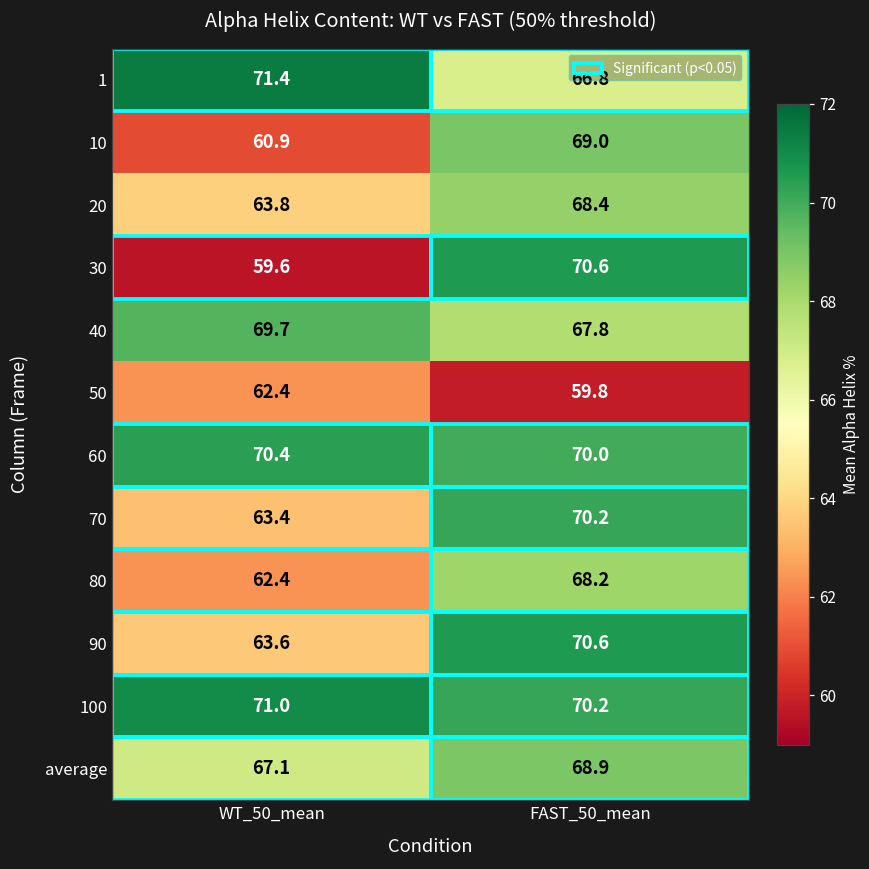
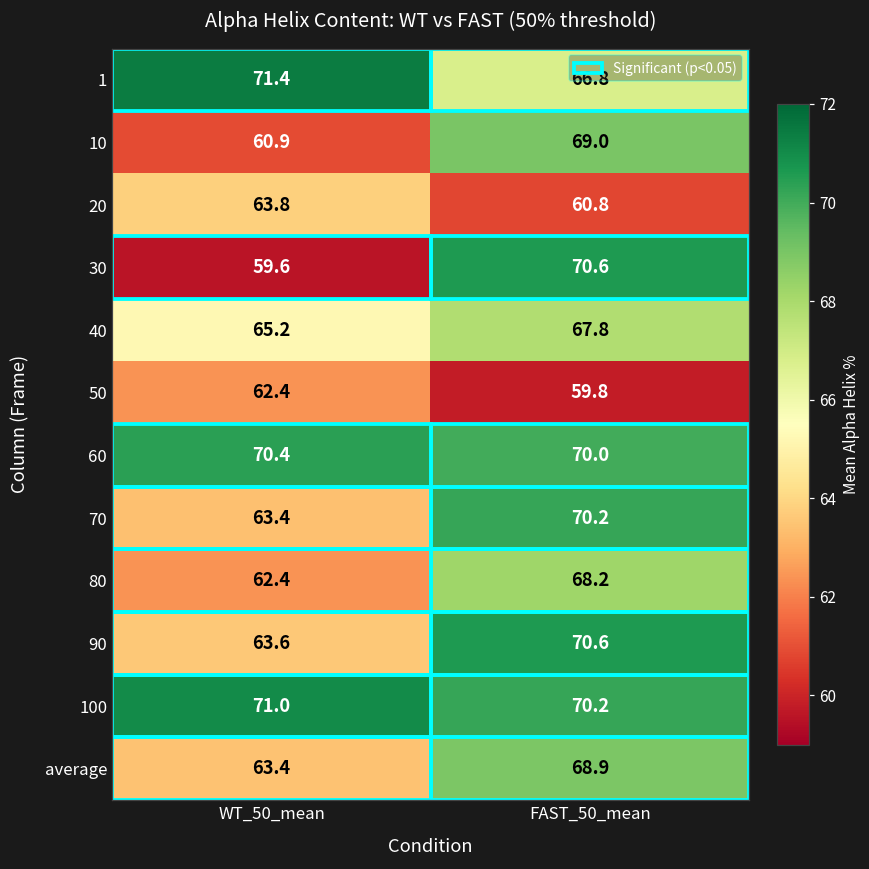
  {
    "1": {
      "WT_50_mean": 71.4
    },
    "10": {
      "WT_50_mean": 60.9,
      "FAST_50_mean": 69.0
    },
    "20": {
      "WT_50_mean": 63.8,
-     "FAST_50_mean": 68.4
+     "FAST_50_mean": 60.8
    },
    "30": {
      "WT_50_mean": 59.6,
      "FAST_50_mean": 70.6
    },
    "40": {
-     "WT_50_mean": 69.7,
+     "WT_50_mean": 65.2,
      "FAST_50_mean": 67.8
    },
    "50": {
      "WT_50_mean": 62.4,
      "FAST_50_mean": 59.8
    },
    "60": {
      "WT_50_mean": 70.4,
      "FAST_50_mean": 70.0
    },
    "70": {
      "WT_50_mean": 63.4,
      "FAST_50_mean": 70.2
    },
    "80": {
      "WT_50_mean": 62.4,
      "FAST_50_mean": 68.2
    },
    "90": {
      "WT_50_mean": 63.6,
      "FAST_50_mean": 70.6
    },
    "100": {
      "WT_50_mean": 71.0,
      "FAST_50_mean": 70.2
    },
    "average": {
-     "WT_50_mean": 67.1,
+     "WT_50_mean": 63.4,
      "FAST_50_mean": 68.9
    }
  }
